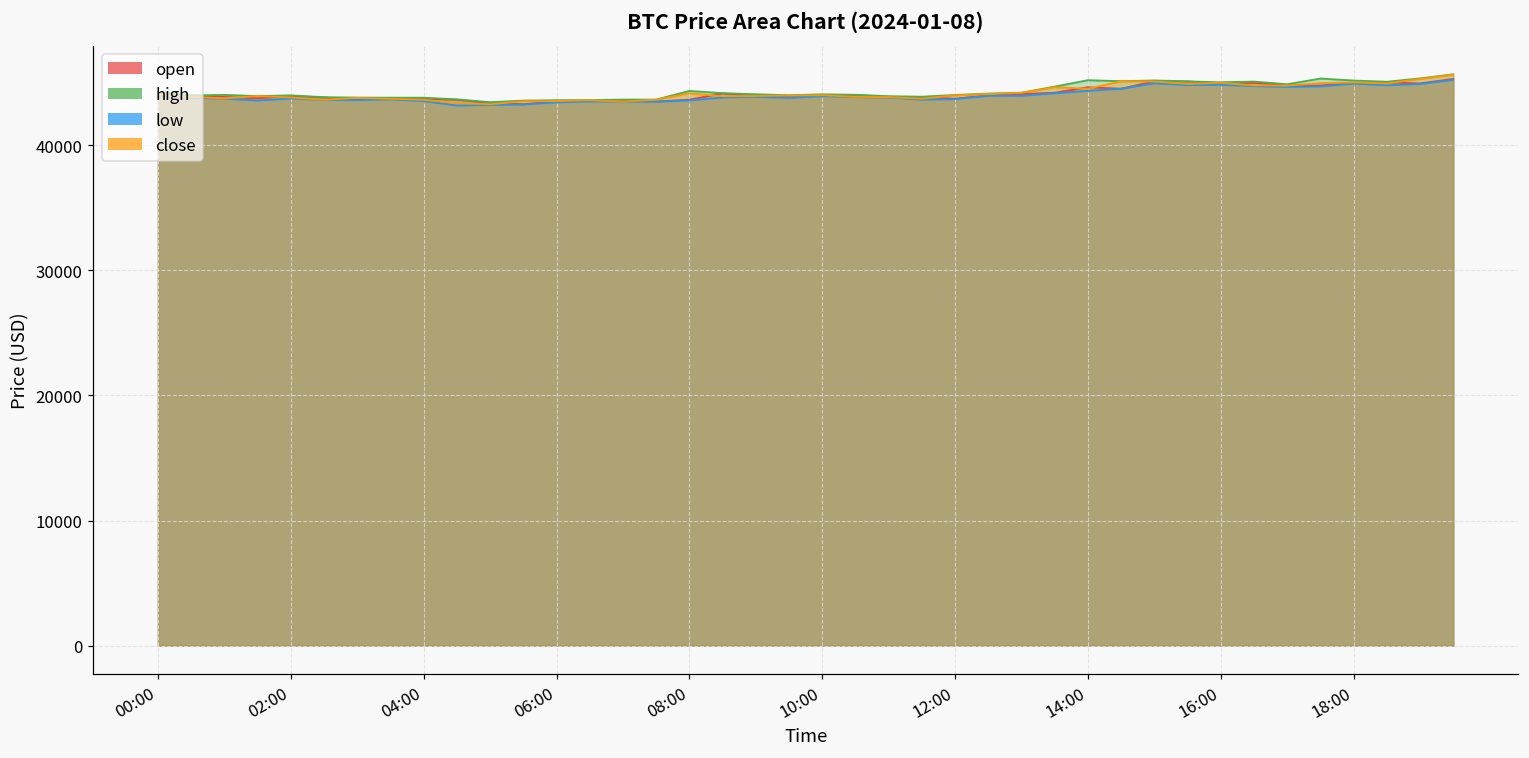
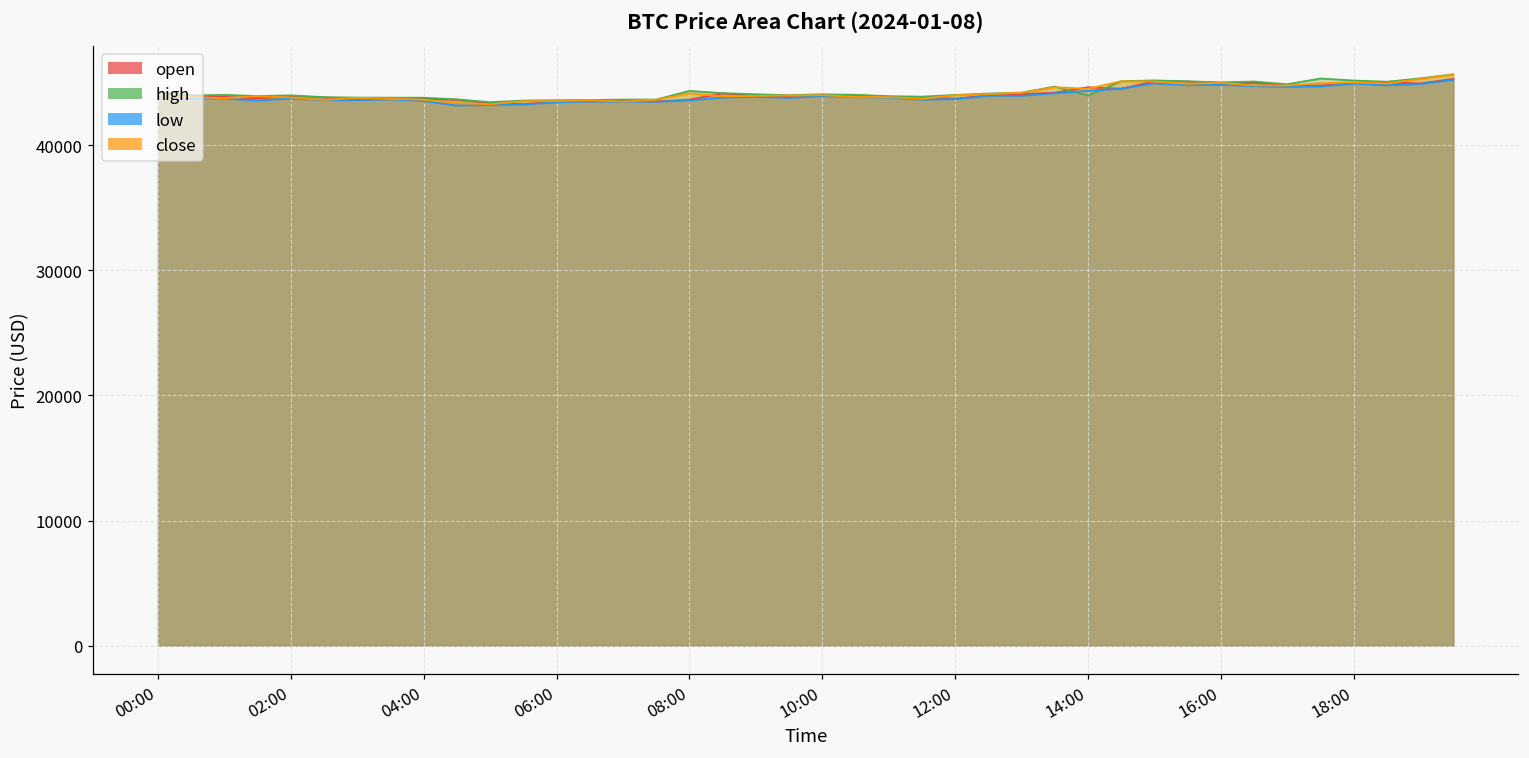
  {
    "high": {
-     "14:00": 45200
+     "14:00": 44000
    }
  }
